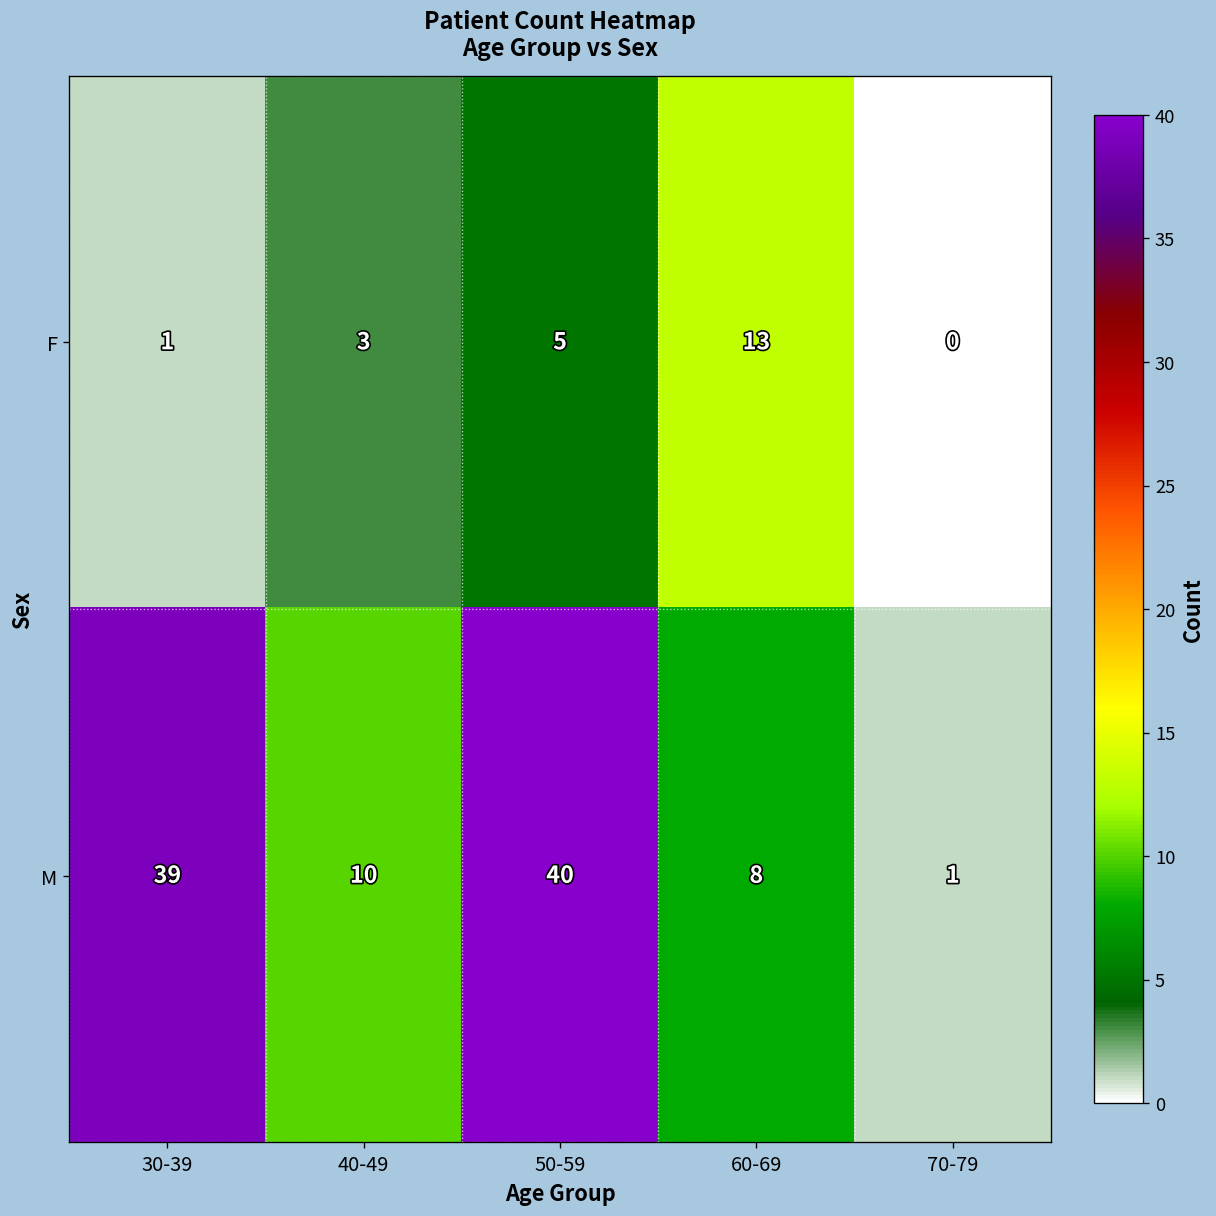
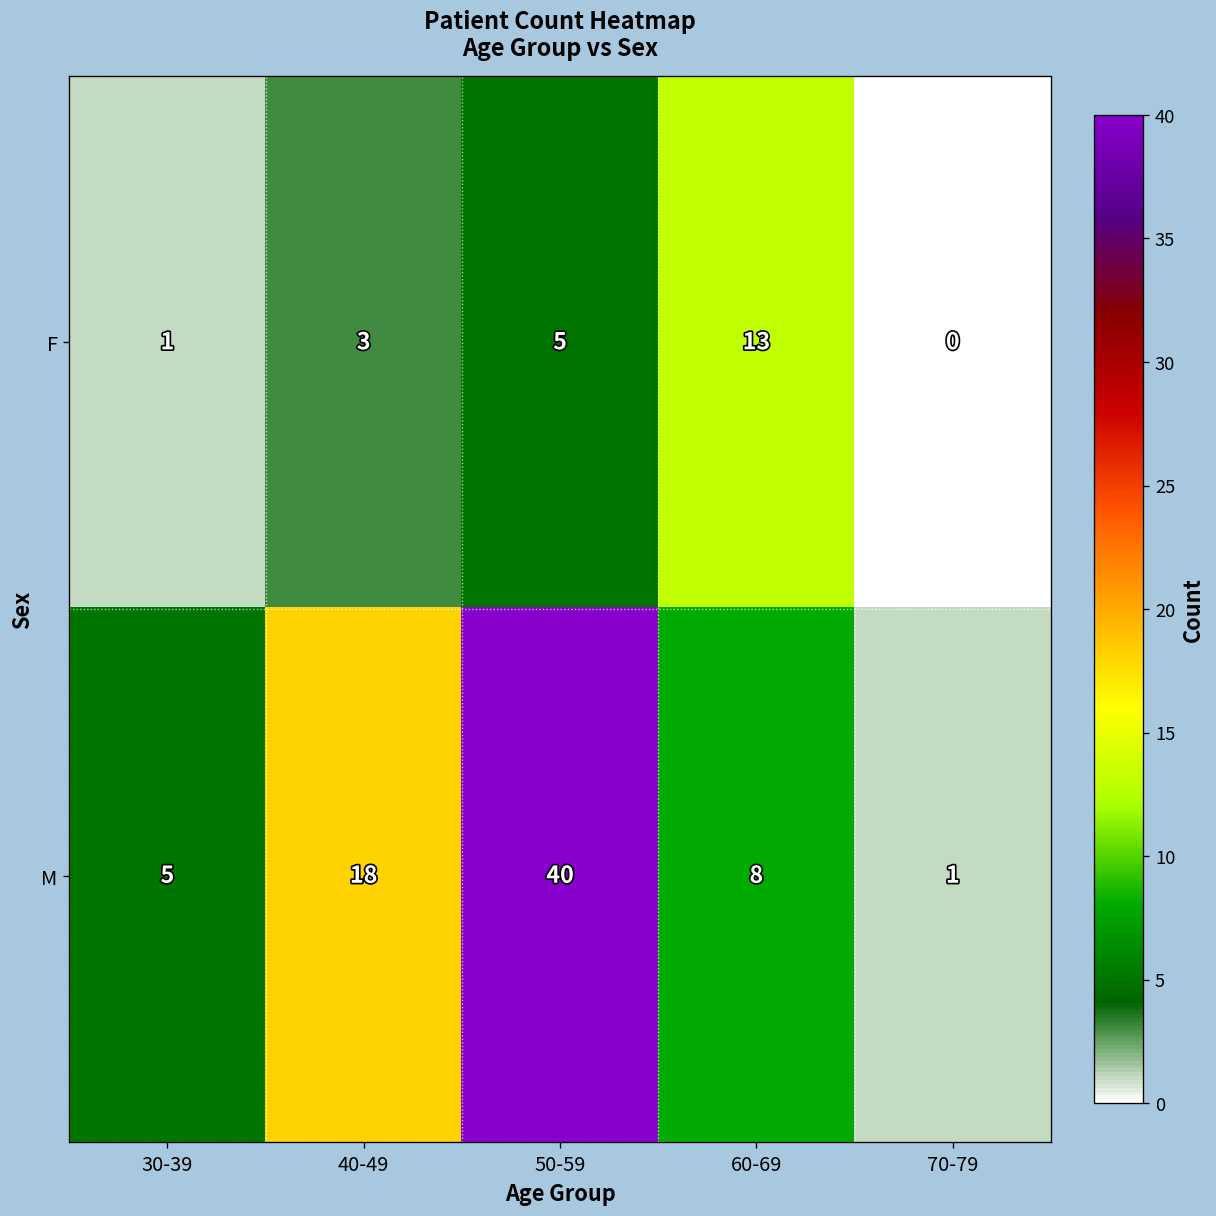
  {
    "F": {
      "30-39": 1,
      "40-49": 3,
      "50-59": 5,
      "60-69": 13,
      "70-79": 0
    },
    "M": {
-     "30-39": 39,
-     "40-49": 10,
+     "30-39": 5,
+     "40-49": 18,
      "50-59": 40,
      "60-69": 8,
      "70-79": 1
    }
  }
